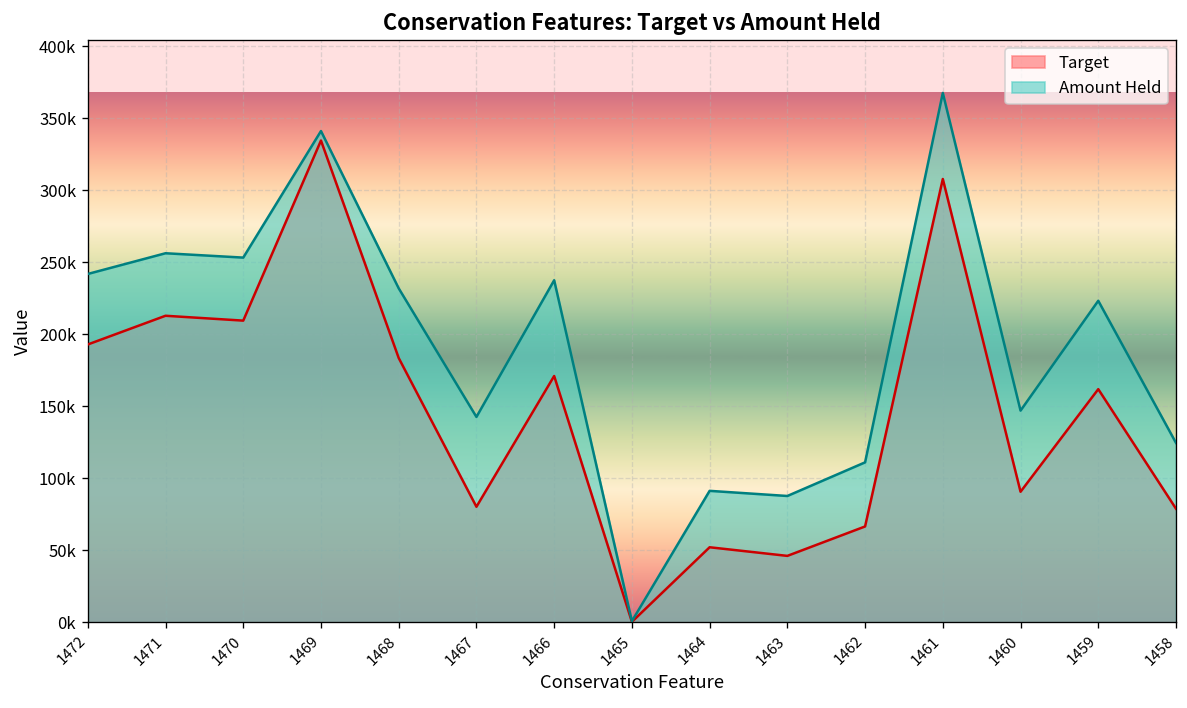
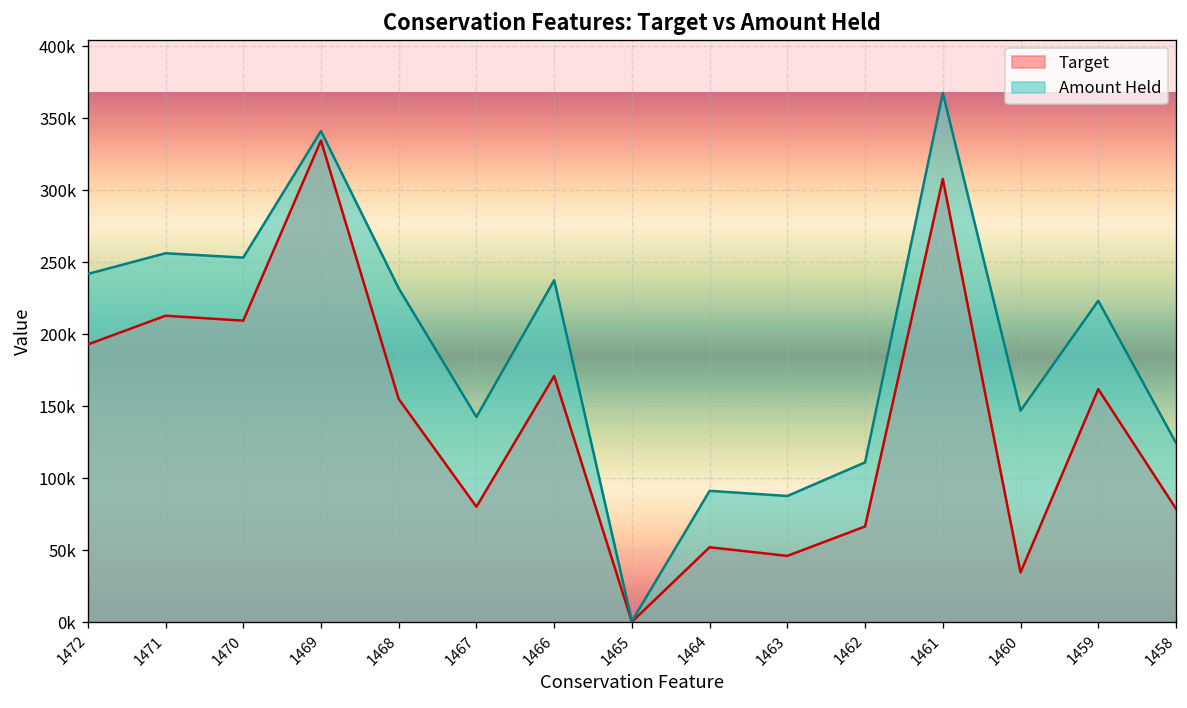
  {
    "Target": {
      "1472": 193000,
      "1471": 213000,
      "1470": 210000,
      "1469": 335000,
-     "1468": 184000,
+     "1468": 155000,
      "1467": 80000,
      "1466": 171000,
      "1464": 52000,
      "1463": 46000,
      "1462": 67000,
      "1461": 308000,
-     "1460": 91000,
+     "1460": 35000,
      "1459": 162000,
      "1458": 79000
    },
    "Amount Held": {
      "1472": 242000,
      "1471": 256000,
      "1470": 253000,
      "1469": 341000,
      "1468": 232000,
      "1467": 143000,
      "1466": 238000,
      "1464": 91000,
      "1463": 88000,
      "1462": 111000,
      "1461": 368000,
      "1460": 147000,
      "1459": 223000,
      "1458": 125000
    }
  }
